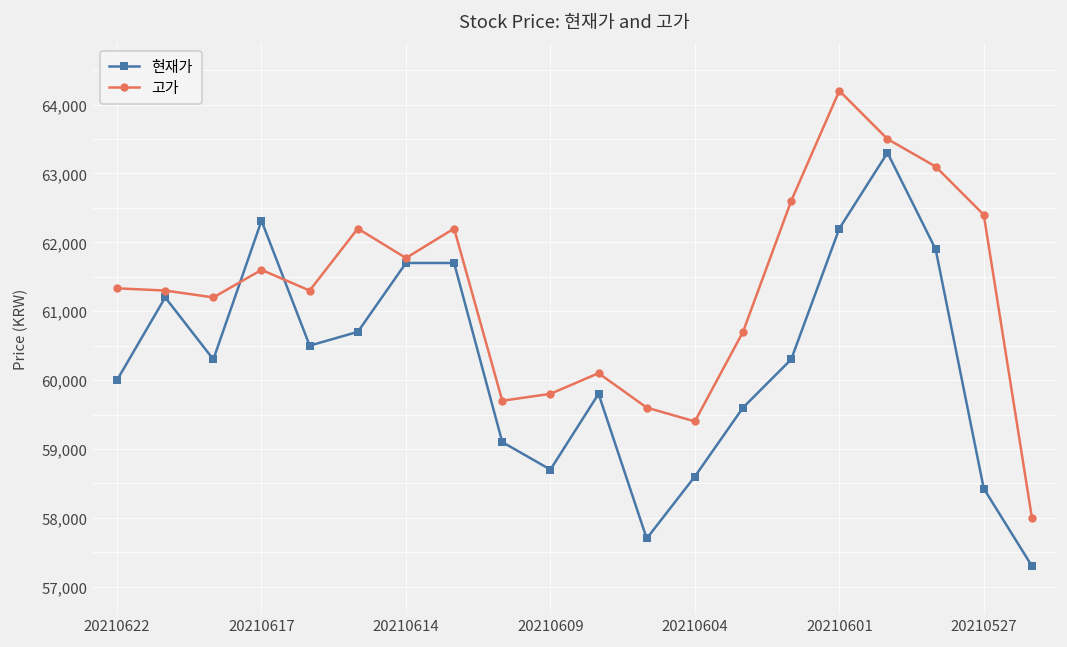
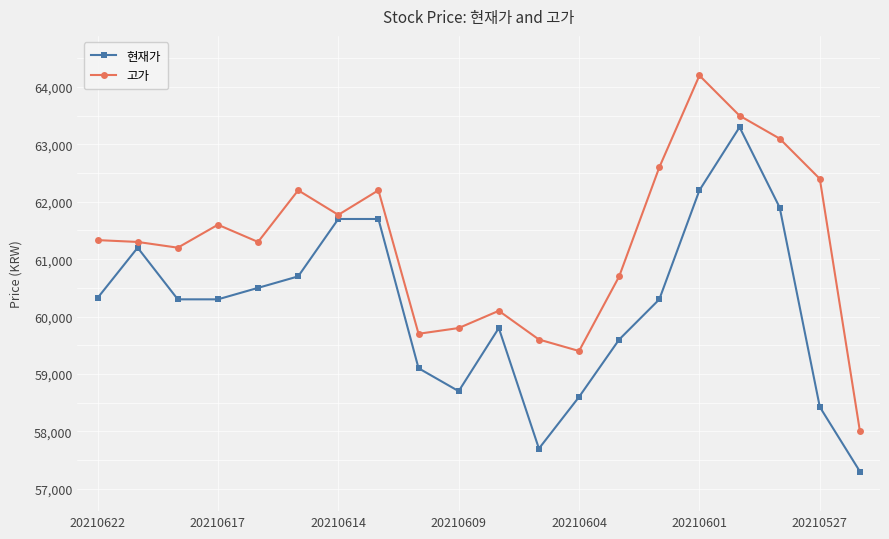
  {
    "현재가": {
-     "20210622": "60,000",
-     "20210617": "62,300",
+     "20210622": "60,300",
+     "20210617": "60,300",
      "20210614": "61,700",
      "20210609": "58,700",
      "20210604": "58,600",
      "20210601": "62,200",
      "20210527": "58,400"
    },
    "고가": {
      "20210622": "61,300",
      "20210617": "61,600",
      "20210614": "61,800",
      "20210609": "59,800",
      "20210604": "59,400",
      "20210601": "64,200",
      "20210527": "62,400"
    }
  }
